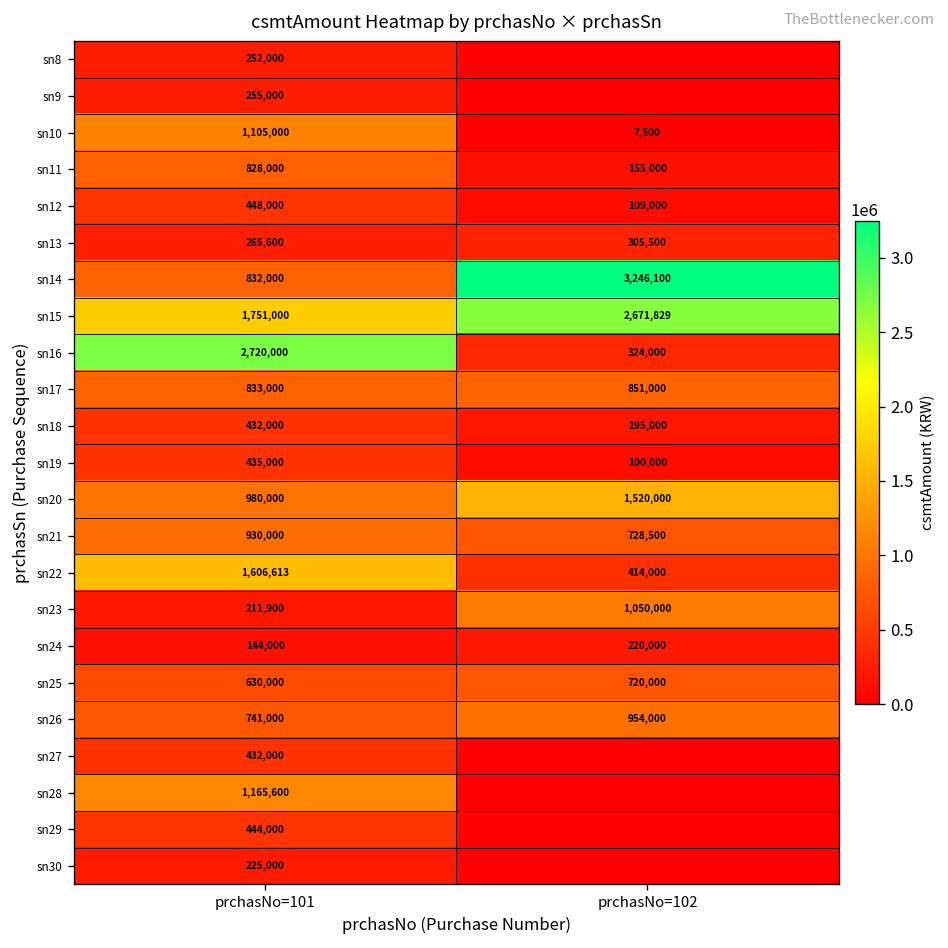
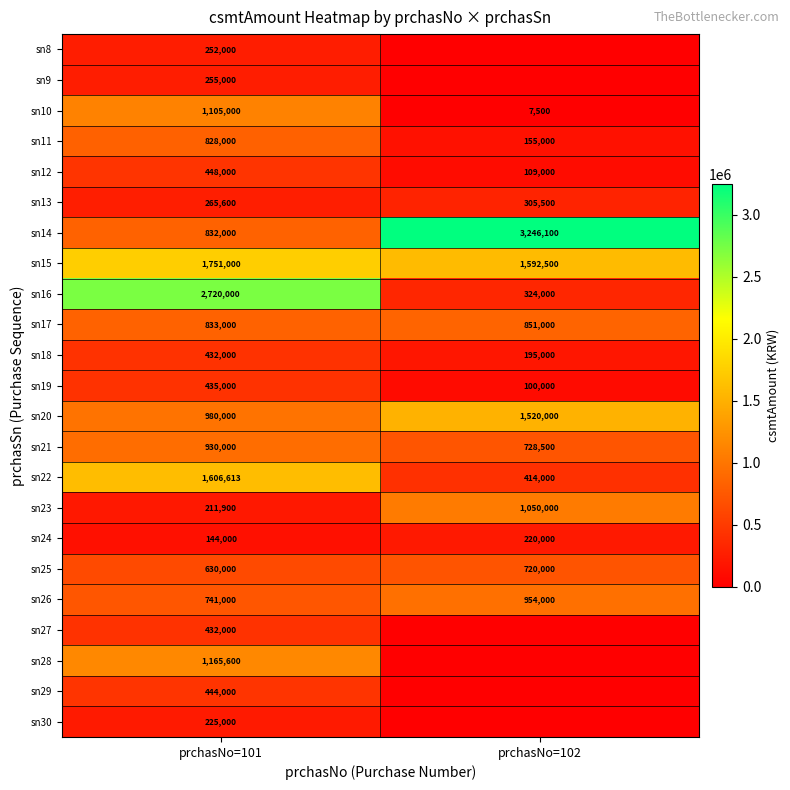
  {
    "sn8": {
      "prchasNo=101": "252,000"
    },
    "sn9": {
      "prchasNo=101": "255,000"
    },
    "sn10": {
      "prchasNo=101": "1,105,000",
      "prchasNo=102": "7,500"
    },
    "sn11": {
      "prchasNo=101": "828,000",
      "prchasNo=102": "155,000"
    },
    "sn12": {
      "prchasNo=101": "448,000",
      "prchasNo=102": "109,000"
    },
    "sn13": {
      "prchasNo=101": "265,600",
      "prchasNo=102": "305,500"
    },
    "sn14": {
      "prchasNo=101": "832,000",
      "prchasNo=102": "3,246,100"
    },
    "sn15": {
      "prchasNo=101": "1,751,000",
-     "prchasNo=102": "2,671,829"
+     "prchasNo=102": "1,592,500"
    },
    "sn16": {
      "prchasNo=101": "2,720,000",
      "prchasNo=102": "324,000"
    },
    "sn17": {
      "prchasNo=101": "833,000",
      "prchasNo=102": "851,000"
    },
    "sn18": {
      "prchasNo=101": "432,000",
      "prchasNo=102": "195,000"
    },
    "sn19": {
      "prchasNo=101": "435,000",
      "prchasNo=102": "100,000"
    },
    "sn20": {
      "prchasNo=101": "980,000",
      "prchasNo=102": "1,520,000"
    },
    "sn21": {
      "prchasNo=101": "930,000",
      "prchasNo=102": "728,500"
    },
    "sn22": {
      "prchasNo=101": "1,606,613",
      "prchasNo=102": "414,000"
    },
    "sn23": {
      "prchasNo=101": "211,900",
      "prchasNo=102": "1,050,000"
    },
    "sn24": {
      "prchasNo=101": "144,000",
      "prchasNo=102": "220,000"
    },
    "sn25": {
      "prchasNo=101": "630,000",
      "prchasNo=102": "720,000"
    },
    "sn26": {
      "prchasNo=101": "741,000",
      "prchasNo=102": "954,000"
    },
    "sn27": {
      "prchasNo=101": "432,000"
    },
    "sn28": {
      "prchasNo=101": "1,165,600"
    },
    "sn29": {
      "prchasNo=101": "444,000"
    },
    "sn30": {
      "prchasNo=101": "225,000"
    }
  }
